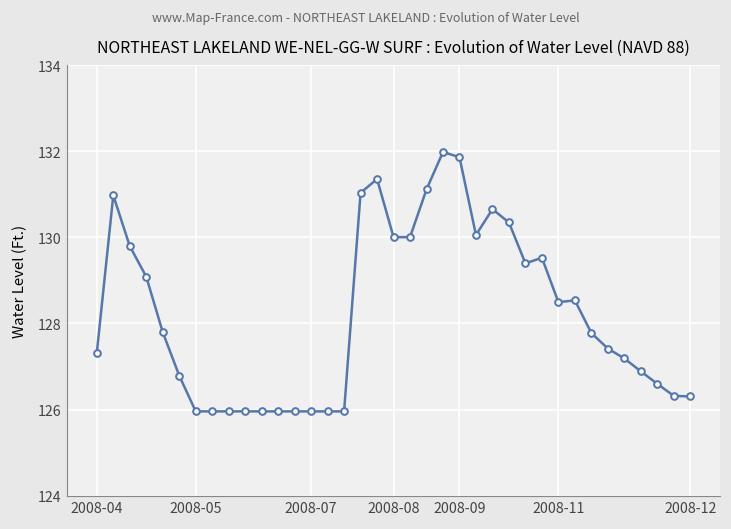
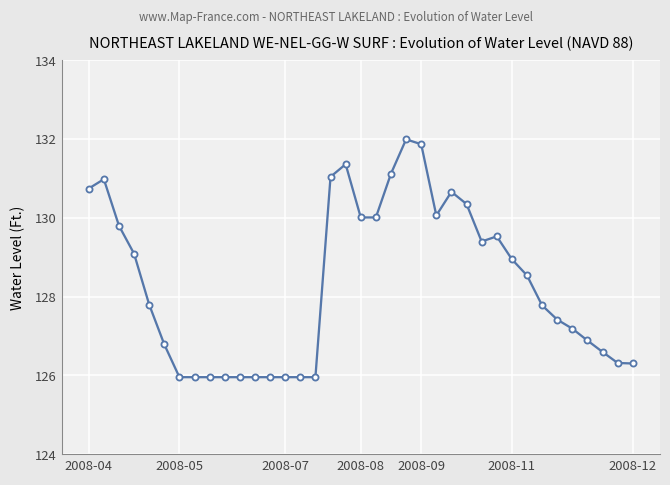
  {
-   "2008-04": 127.3,
+   "2008-04": 130.7,
    "2008-05": 126.0,
    "2008-07": 126.0,
    "2008-08": 130.0,
    "2008-09": 131.9,
-   "2008-11": 128.5,
+   "2008-11": 128.9,
    "2008-12": 126.3
  }
